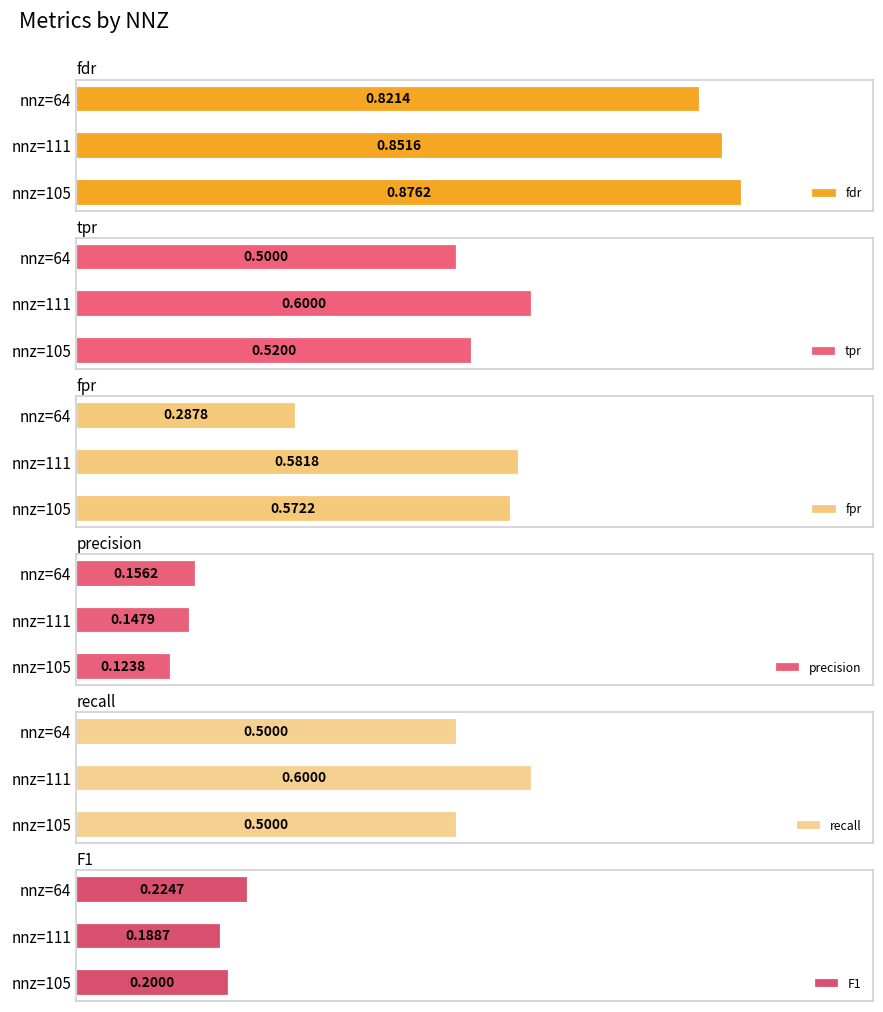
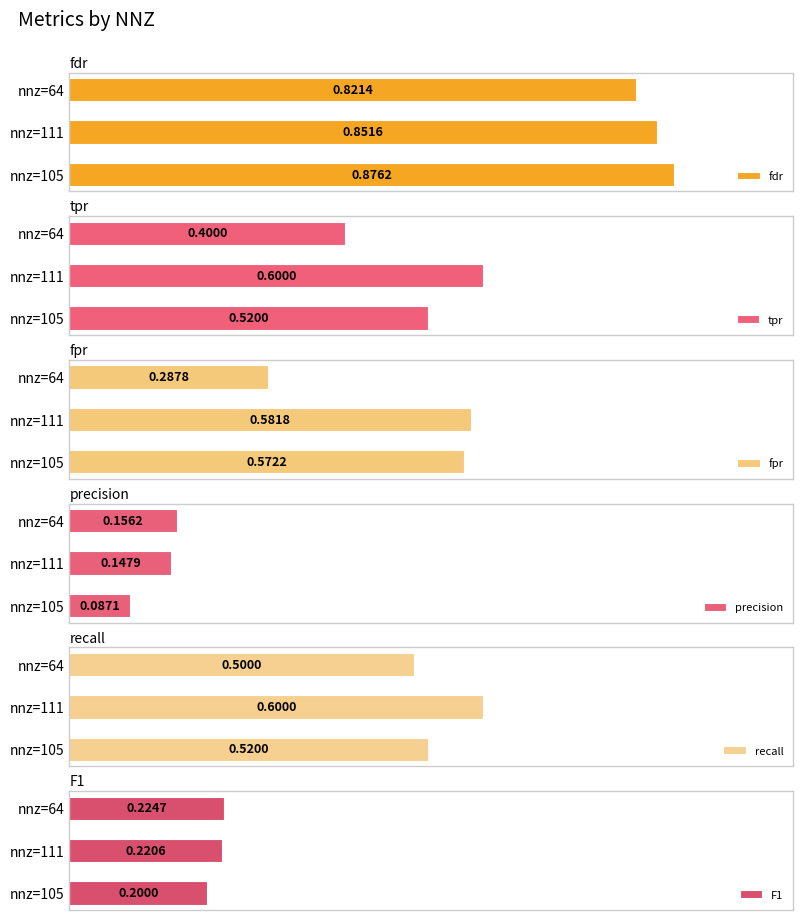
  {
    "fdr": {
      "nnz=64": 0.8214,
      "nnz=111": 0.8516,
      "nnz=105": 0.8762
    },
    "tpr": {
-     "nnz=64": 0.5000,
+     "nnz=64": 0.4000,
      "nnz=111": 0.6000,
      "nnz=105": 0.5200
    },
    "fpr": {
      "nnz=64": 0.2878,
      "nnz=111": 0.5818,
      "nnz=105": 0.5722
    },
    "precision": {
      "nnz=64": 0.1562,
      "nnz=111": 0.1479,
-     "nnz=105": 0.1238
+     "nnz=105": 0.0871
    },
    "recall": {
      "nnz=64": 0.5000,
      "nnz=111": 0.6000,
-     "nnz=105": 0.5000
+     "nnz=105": 0.5200
    },
    "F1": {
      "nnz=64": 0.2247,
-     "nnz=111": 0.1887,
+     "nnz=111": 0.2206,
      "nnz=105": 0.2000
    }
  }
